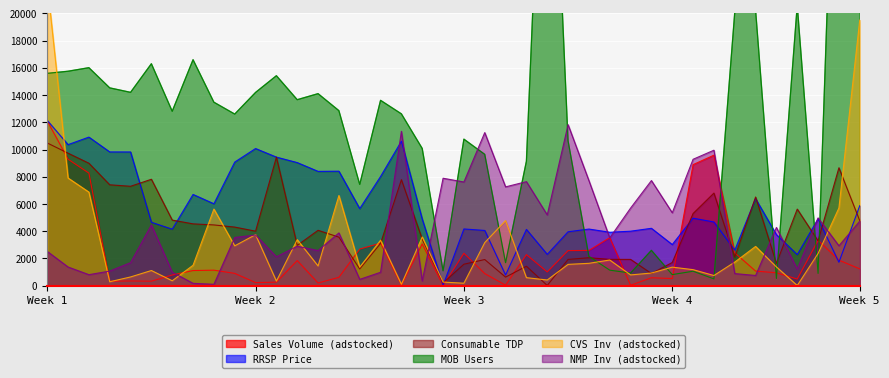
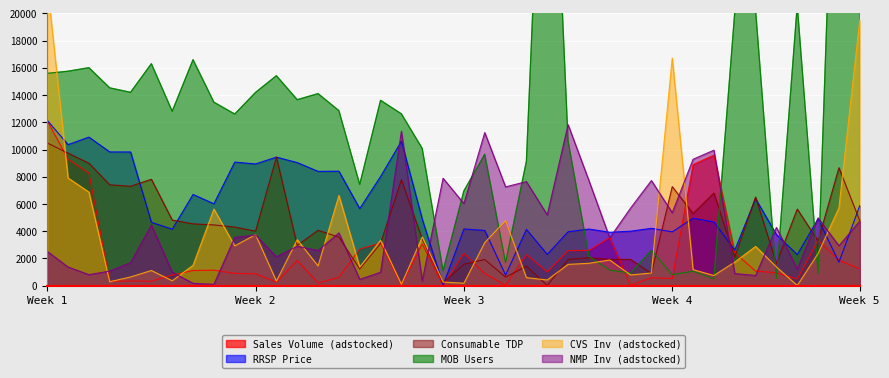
  {
    "Sales Volume (adstocked)": {
-     "Week 2": 200,
+     "Week 2": 900,
      "Week 3": 2400,
      "Week 4": 500,
      "Week 5": 1200
    },
    "RRSP Price": {
-     "Week 2": 10100,
+     "Week 2": 8900,
      "Week 3": 4200,
-     "Week 4": 3000,
+     "Week 4": 4000,
      "Week 5": 5900
    },
    "Consumable TDP": {
      "Week 1": 10500,
      "Week 2": 4000,
      "Week 3": 1600,
-     "Week 4": 1700
+     "Week 4": 7300
    },
    "MOB Users": {
      "Week 1": 15600,
      "Week 2": 14200,
-     "Week 3": 10800,
+     "Week 3": 7000,
      "Week 4": 800
    },
    "CVS Inv (adstocked)": {
      "Week 3": 200,
-     "Week 4": 1400,
+     "Week 4": 16700,
      "Week 5": 19500
    },
    "NMP Inv (adstocked)": {
      "Week 1": 2500,
-     "Week 3": 7600,
+     "Week 3": 6000,
      "Week 4": 5400
    }
  }
